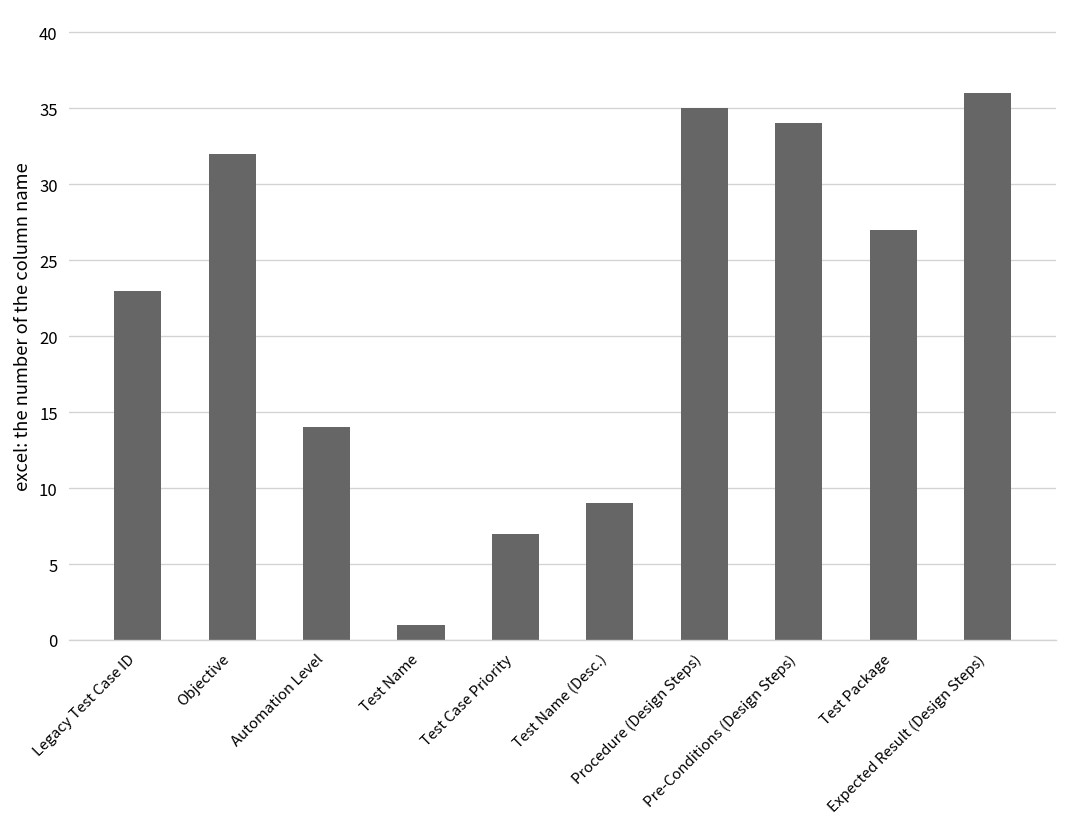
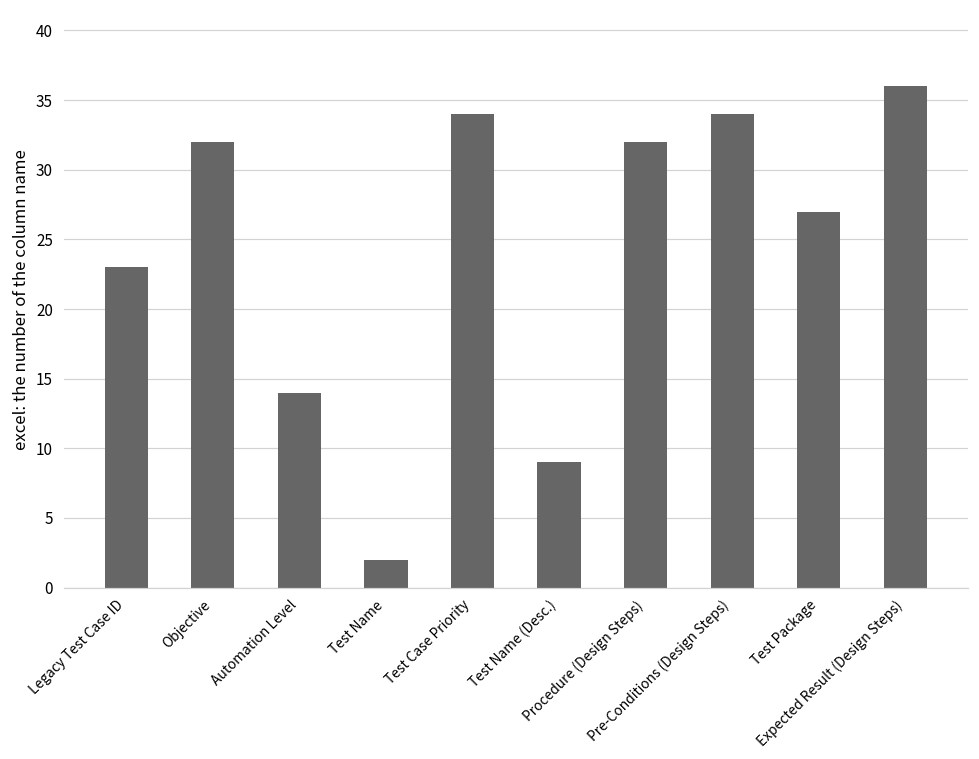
  {
    "Legacy Test Case ID": 23,
    "Objective": 32,
    "Automation Level": 14,
-   "Test Name": 1,
-   "Test Case Priority": 7,
+   "Test Name": 2,
+   "Test Case Priority": 34,
    "Test Name (Desc.)": 9,
-   "Procedure (Design Steps)": 35,
+   "Procedure (Design Steps)": 32,
    "Pre-Conditions (Design Steps)": 34,
    "Test Package": 27,
    "Expected Result (Design Steps)": 36
  }
